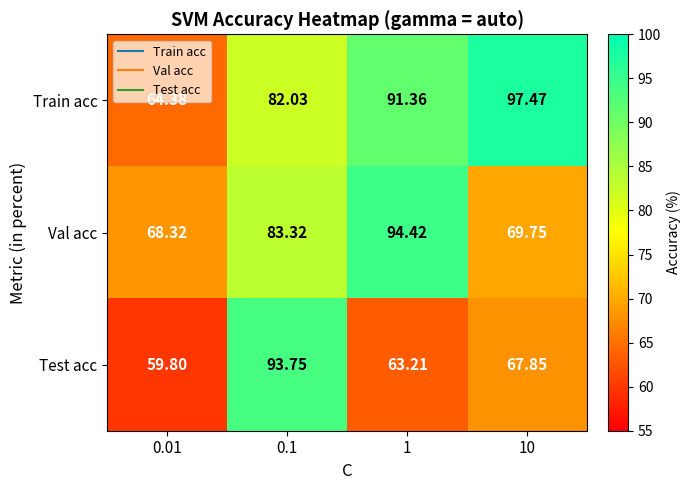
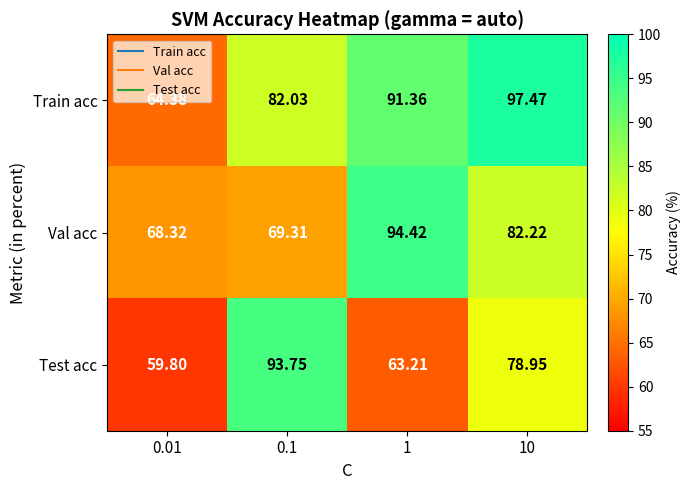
  {
    "Train acc": {
      "0.1": 82.03,
      "1": 91.36,
      "10": 97.47
    },
    "Val acc": {
      "0.01": 68.32,
-     "0.1": 83.32,
+     "0.1": 69.31,
      "1": 94.42,
-     "10": 69.75
+     "10": 82.22
    },
    "Test acc": {
      "0.01": 59.80,
      "0.1": 93.75,
      "1": 63.21,
-     "10": 67.85
+     "10": 78.95
    }
  }
